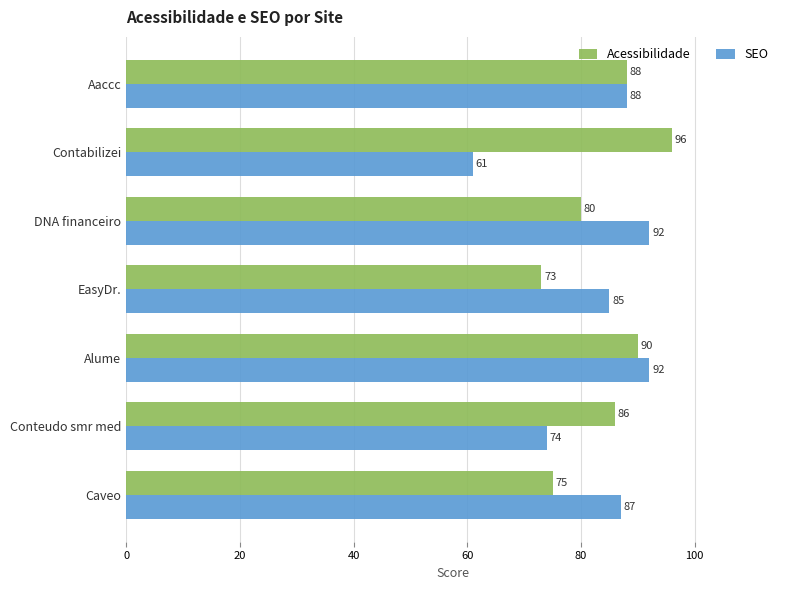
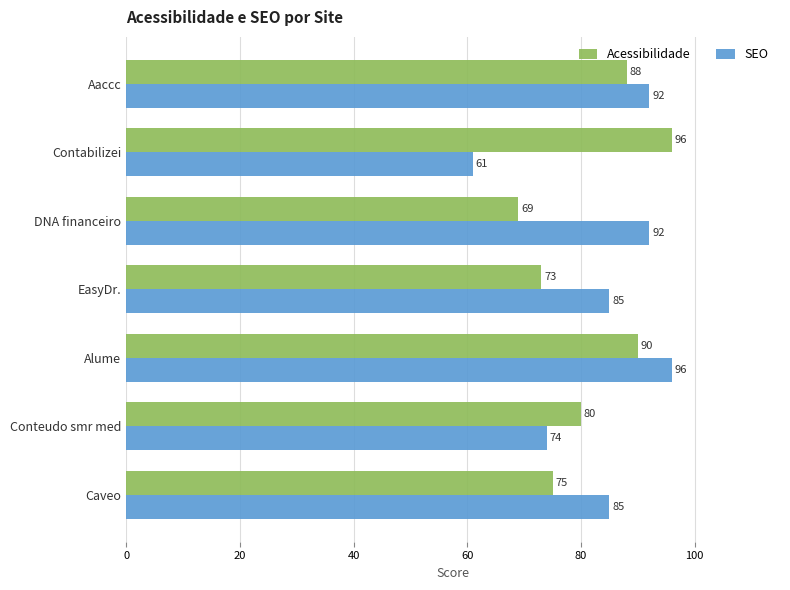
  {
    "Acessibilidade": {
      "Aaccc": 88,
      "Contabilizei": 96,
-     "DNA financeiro": 80,
+     "DNA financeiro": 69,
      "EasyDr.": 73,
      "Alume": 90,
-     "Conteudo smr med": 86,
+     "Conteudo smr med": 80,
      "Caveo": 75
    },
    "SEO": {
-     "Aaccc": 88,
+     "Aaccc": 92,
      "Contabilizei": 61,
      "DNA financeiro": 92,
      "EasyDr.": 85,
-     "Alume": 92,
+     "Alume": 96,
      "Conteudo smr med": 74,
-     "Caveo": 87
+     "Caveo": 85
    }
  }
